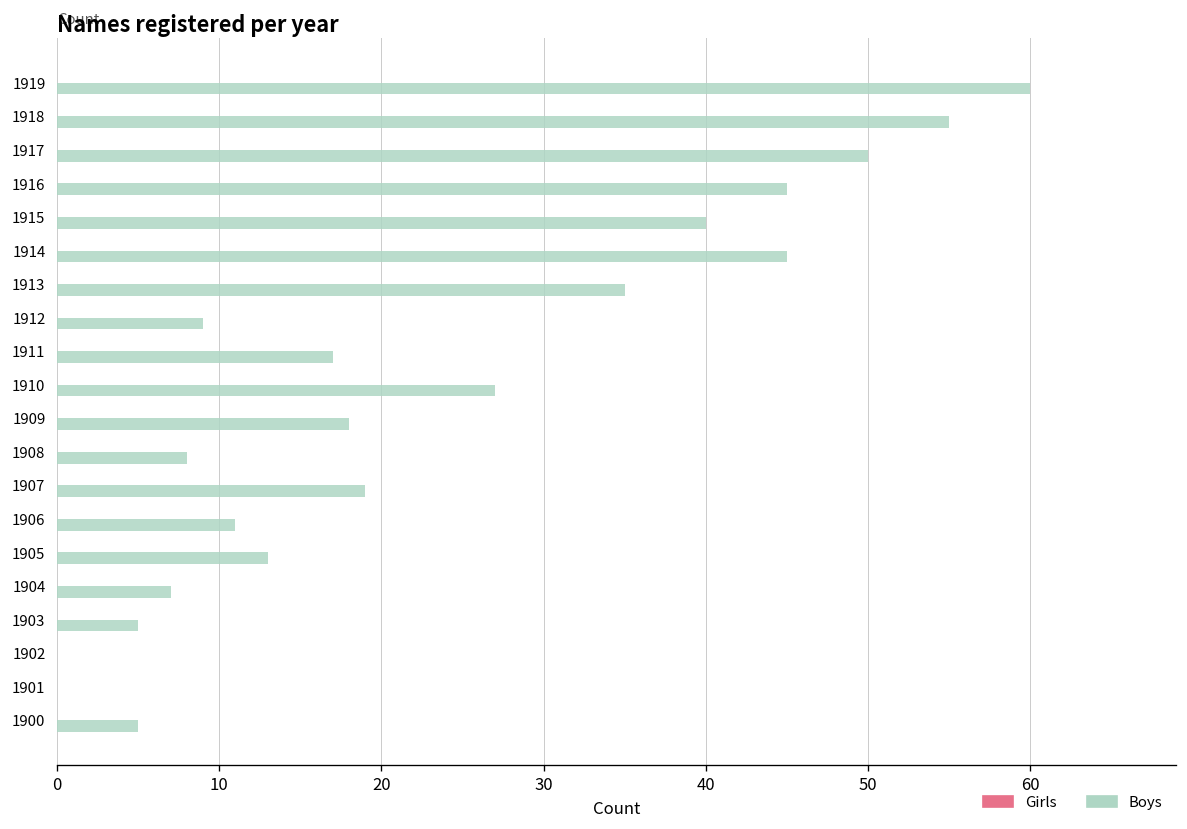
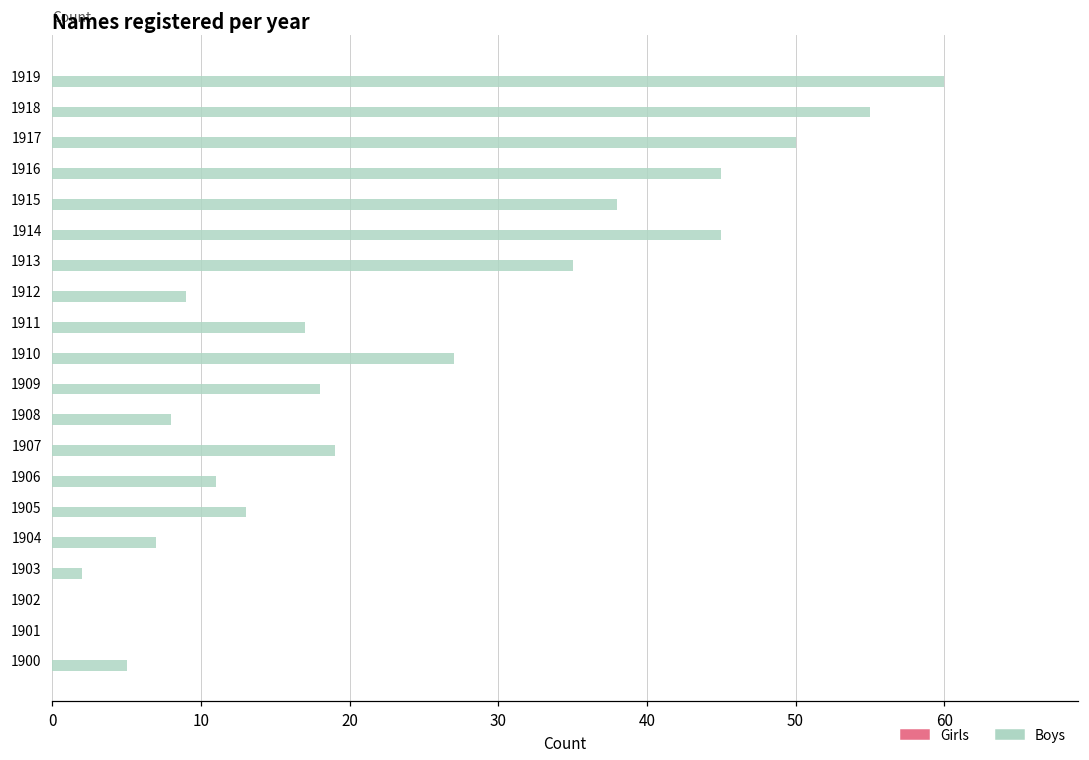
  {
    "Girls": {
      "1919": 0,
      "1918": 0,
      "1917": 0,
      "1916": 0,
      "1915": 0,
      "1914": 0,
      "1913": 0,
      "1912": 0,
      "1911": 0,
      "1910": 0,
      "1909": 0,
      "1908": 0,
      "1907": 0,
      "1906": 0,
      "1905": 0,
      "1904": 0,
      "1903": 0,
      "1902": 0,
      "1901": 0,
      "1900": 0
    },
    "Boys": {
      "1919": 60,
      "1918": 55,
      "1917": 50,
      "1916": 45,
-     "1915": 40,
+     "1915": 38,
      "1914": 45,
      "1913": 35,
      "1912": 9,
      "1911": 17,
      "1910": 27,
      "1909": 18,
      "1908": 8,
      "1907": 19,
      "1906": 11,
      "1905": 13,
      "1904": 7,
-     "1903": 5,
+     "1903": 2,
      "1902": 0,
      "1901": 0,
      "1900": 5
    }
  }
